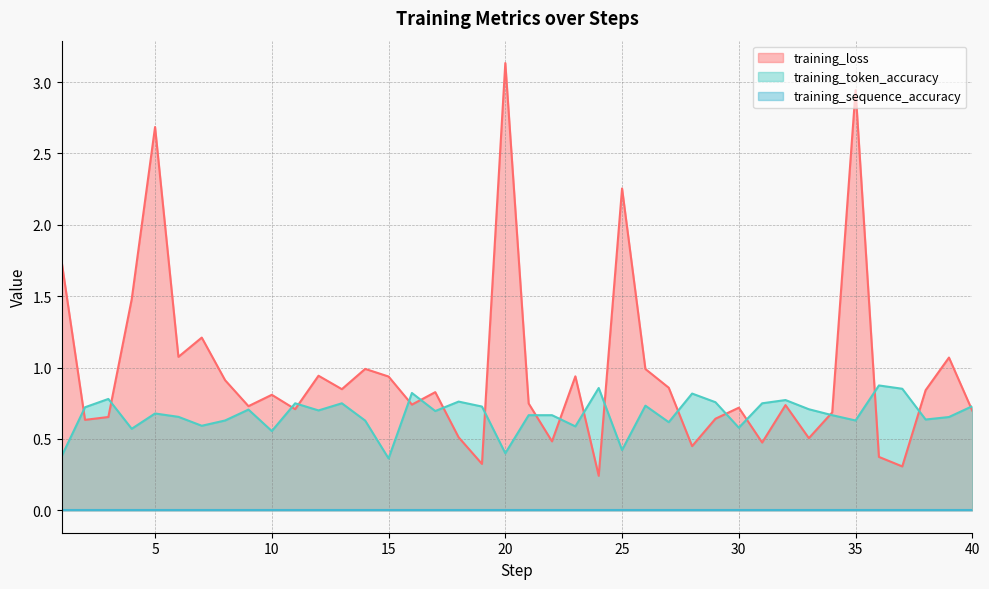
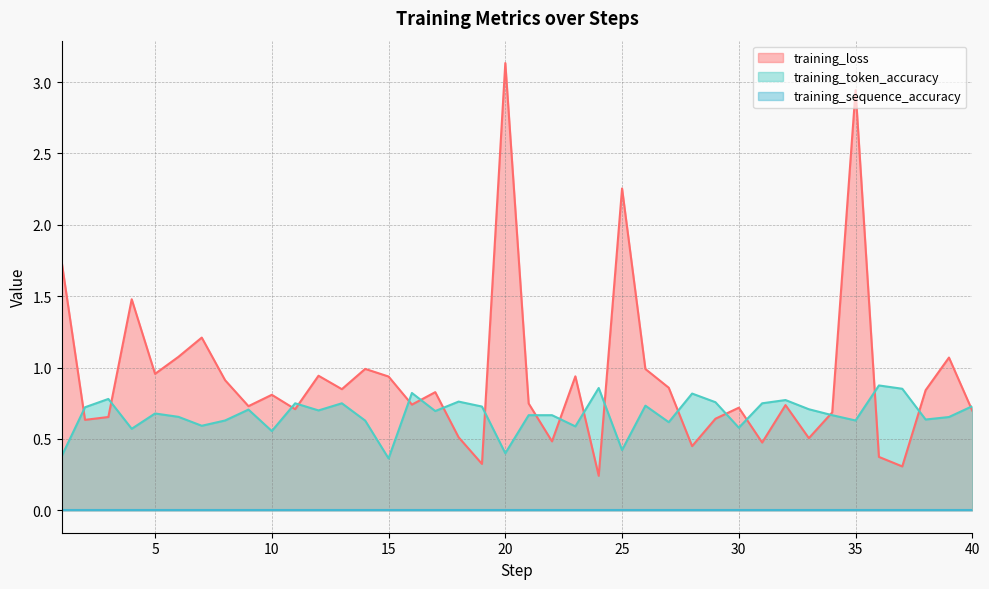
  {
    "training_loss": {
-     "5": 2.69,
+     "5": 0.96,
      "10": 0.81,
      "15": 0.94,
      "20": 3.13,
      "25": 2.25,
      "30": 0.72,
      "40": 0.70
    }
  }
